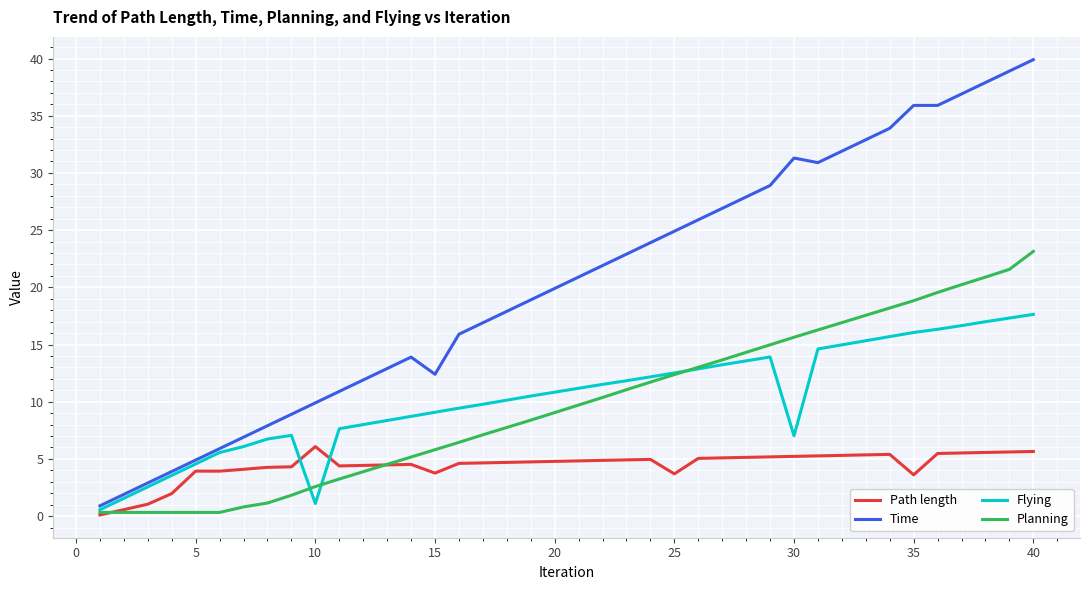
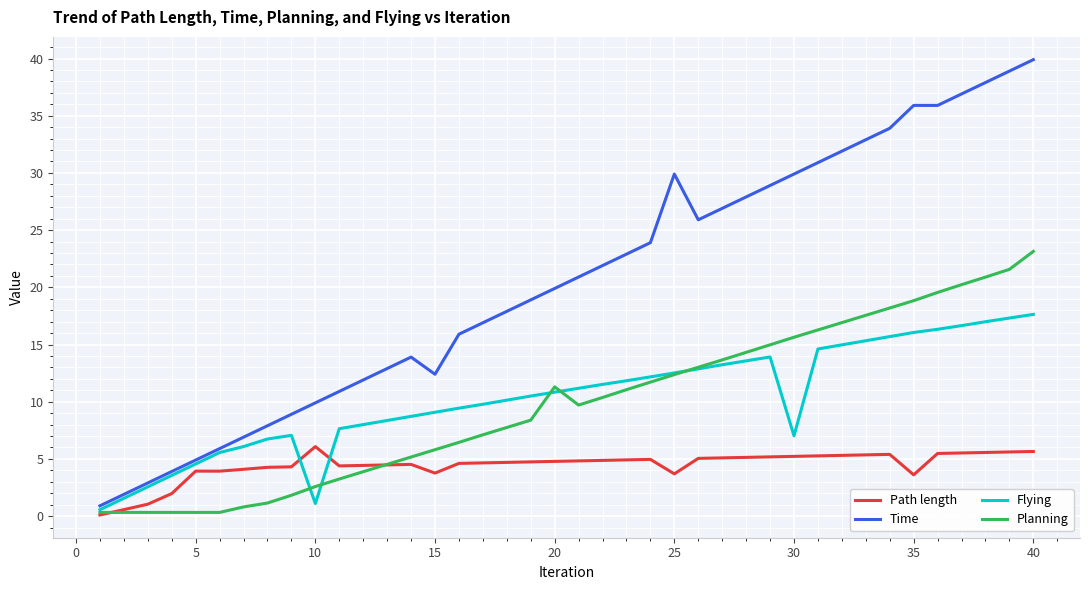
  {
    "Path length": {
      "5": 3.9,
      "10": 6.1,
      "15": 3.8,
      "20": 4.8,
      "25": 3.7,
      "30": 5.2,
      "35": 3.6,
      "40": 5.7
    },
    "Time": {
      "5": 4.9,
      "10": 9.9,
      "15": 12.4,
      "20": 19.9,
-     "25": 24.9,
-     "30": 31.3,
+     "25": 29.9,
+     "30": 29.9,
      "35": 35.9,
      "40": 39.9
    },
    "Flying": {
      "5": 4.6,
      "10": 1.1,
      "15": 9.1,
      "20": 10.8,
      "30": 7.0,
      "35": 16.1,
      "40": 17.6
    },
    "Planning": {
      "5": 0.3,
      "10": 2.6,
      "15": 5.8,
-     "20": 9.0,
+     "20": 11.3,
      "30": 15.6,
      "35": 18.8,
      "40": 23.1
    }
  }
